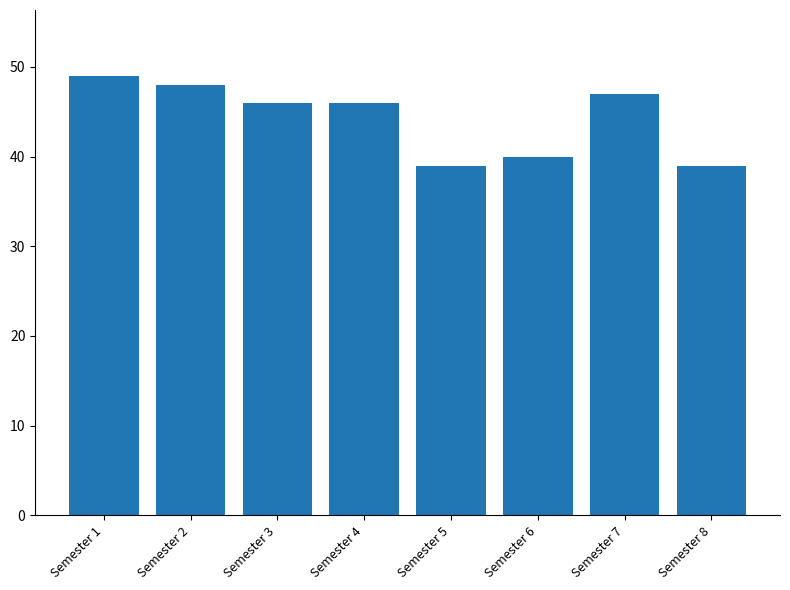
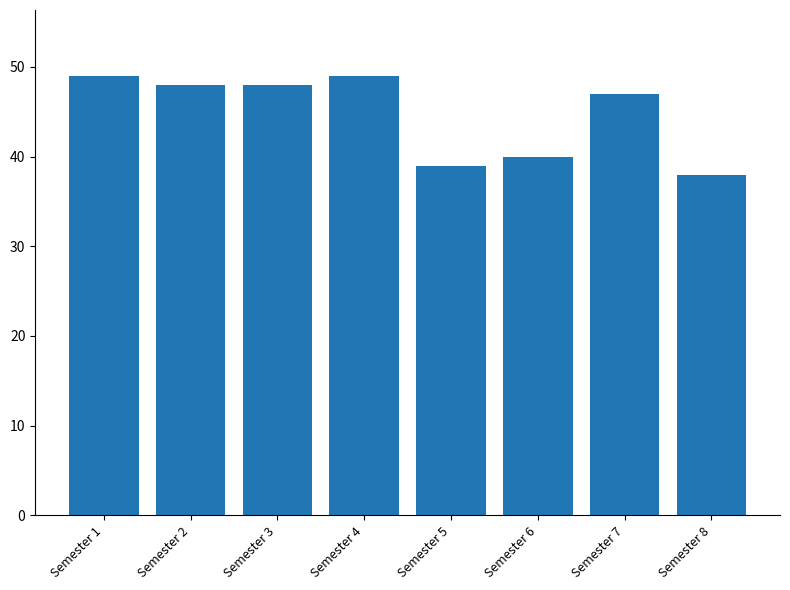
  {
    "Semester 1": 49,
    "Semester 2": 48,
-   "Semester 3": 46,
-   "Semester 4": 46,
+   "Semester 3": 48,
+   "Semester 4": 49,
    "Semester 5": 39,
    "Semester 6": 40,
    "Semester 7": 47,
-   "Semester 8": 39
+   "Semester 8": 38
  }
